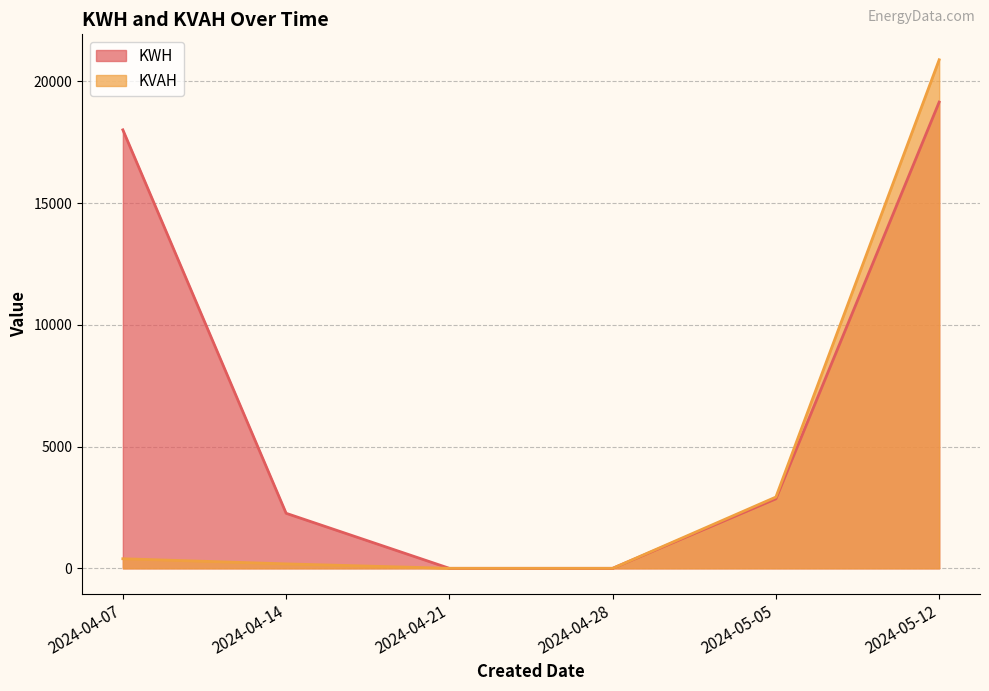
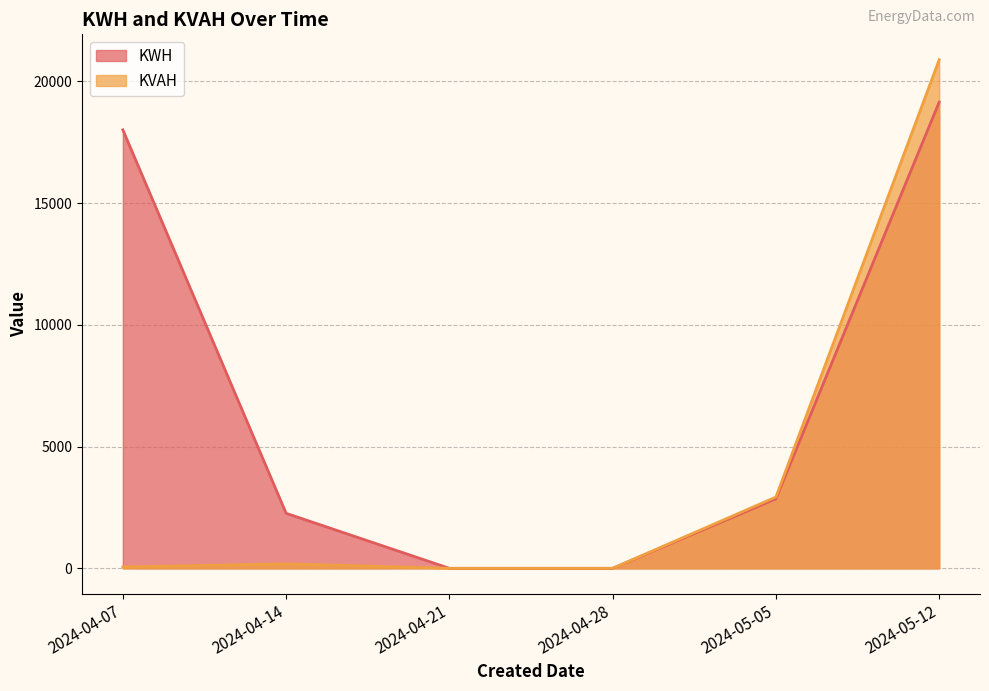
  {
    "KWH": {
      "2024-04-07": 18000,
      "2024-04-14": 2300,
      "2024-05-12": 19200
    },
    "KVAH": {
-     "2024-04-07": 400,
+     "2024-04-07": 100,
      "2024-04-14": 200,
      "2024-05-12": 20900
    }
  }
